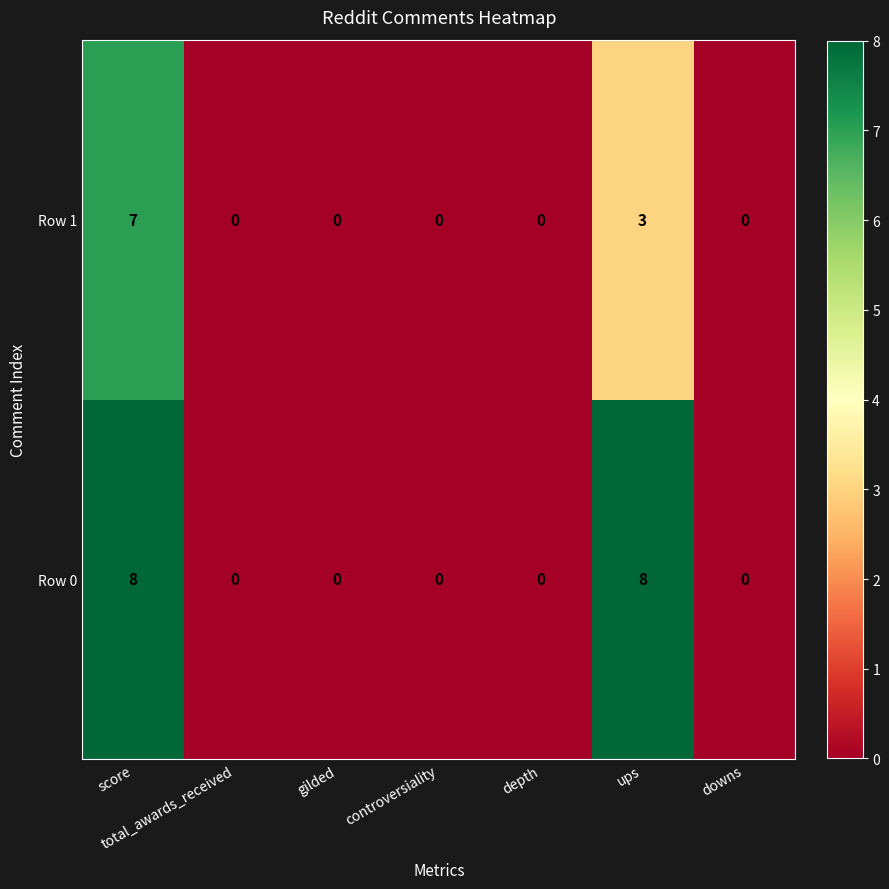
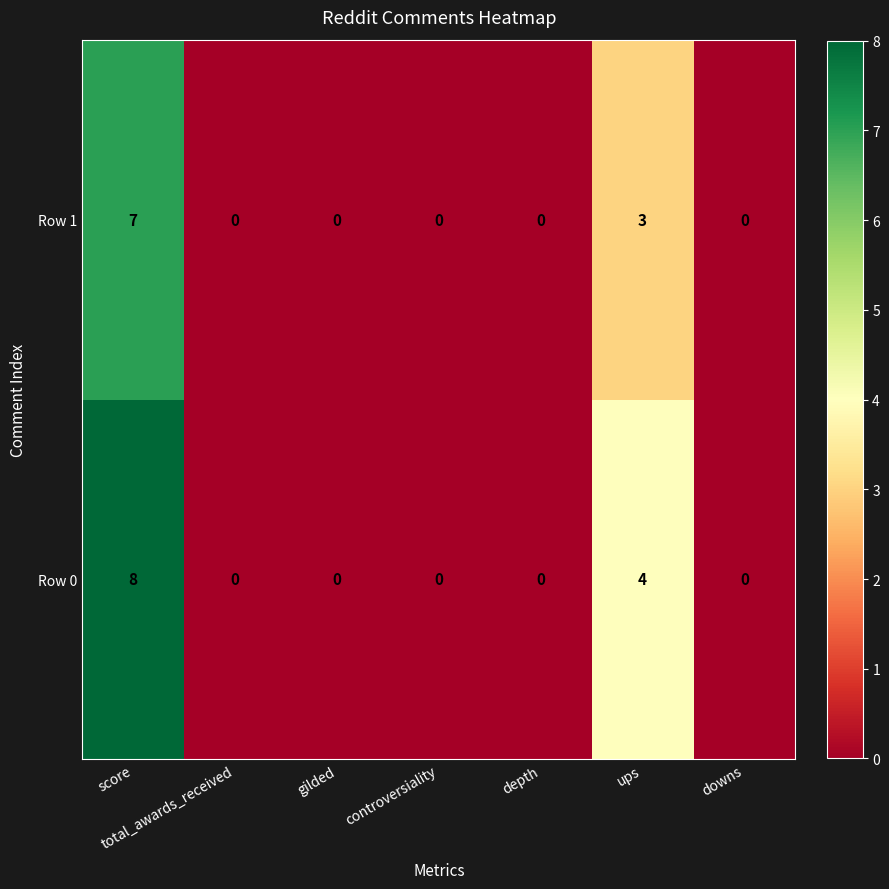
  {
    "Row 0": {
-     "ups": 8
+     "ups": 4
    }
  }
